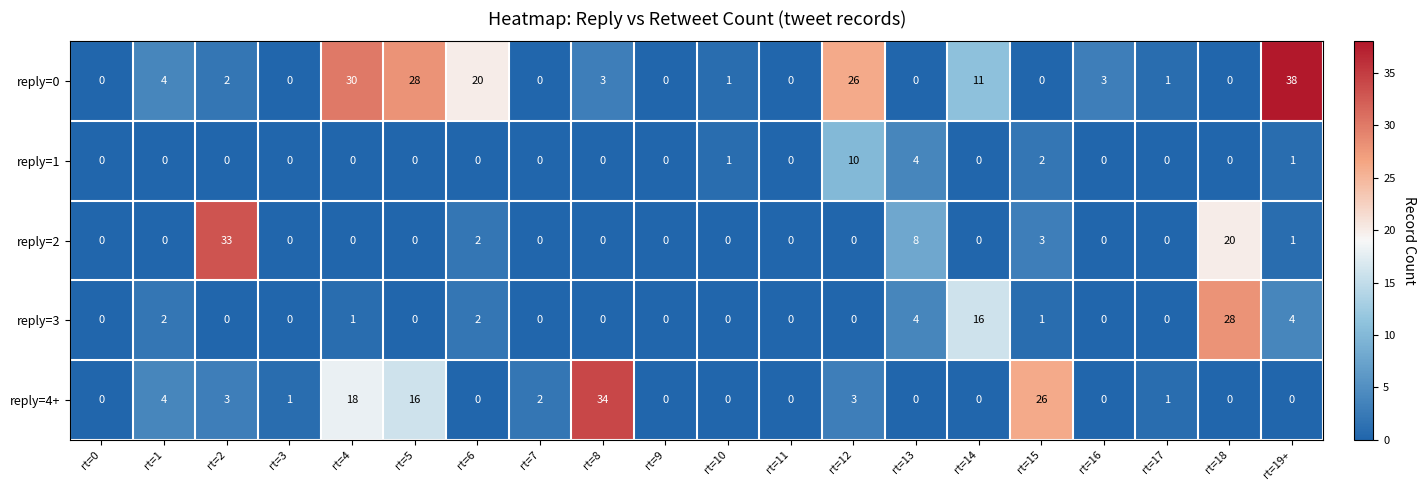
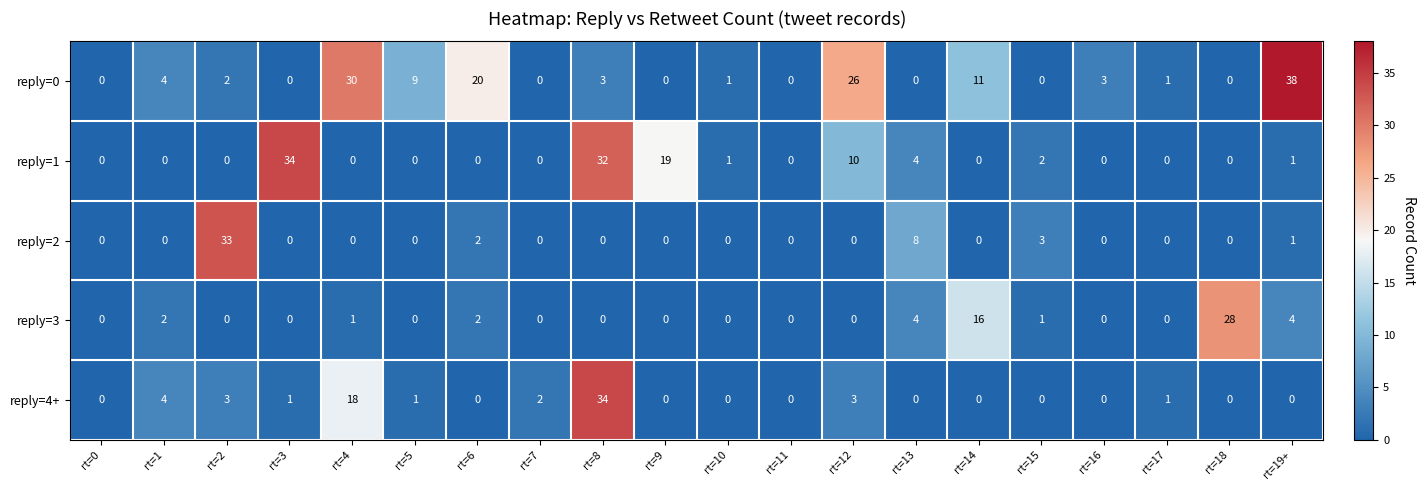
  {
    "reply=0": {
      "rt=0": 0,
      "rt=1": 4,
      "rt=2": 2,
      "rt=3": 0,
      "rt=4": 30,
-     "rt=5": 28,
+     "rt=5": 9,
      "rt=6": 20,
      "rt=7": 0,
      "rt=8": 3,
      "rt=9": 0,
      "rt=10": 1,
      "rt=11": 0,
      "rt=12": 26,
      "rt=13": 0,
      "rt=14": 11,
      "rt=15": 0,
      "rt=16": 3,
      "rt=17": 1,
      "rt=18": 0,
      "rt=19+": 38
    },
    "reply=1": {
      "rt=0": 0,
      "rt=1": 0,
      "rt=2": 0,
-     "rt=3": 0,
+     "rt=3": 34,
      "rt=4": 0,
      "rt=5": 0,
      "rt=6": 0,
      "rt=7": 0,
-     "rt=8": 0,
-     "rt=9": 0,
+     "rt=8": 32,
+     "rt=9": 19,
      "rt=10": 1,
      "rt=11": 0,
      "rt=12": 10,
      "rt=13": 4,
      "rt=14": 0,
      "rt=15": 2,
      "rt=16": 0,
      "rt=17": 0,
      "rt=18": 0,
      "rt=19+": 1
    },
    "reply=2": {
      "rt=0": 0,
      "rt=1": 0,
      "rt=2": 33,
      "rt=3": 0,
      "rt=4": 0,
      "rt=5": 0,
      "rt=6": 2,
      "rt=7": 0,
      "rt=8": 0,
      "rt=9": 0,
      "rt=10": 0,
      "rt=11": 0,
      "rt=12": 0,
      "rt=13": 8,
      "rt=14": 0,
      "rt=15": 3,
      "rt=16": 0,
      "rt=17": 0,
-     "rt=18": 20,
+     "rt=18": 0,
      "rt=19+": 1
    },
    "reply=3": {
      "rt=0": 0,
      "rt=1": 2,
      "rt=2": 0,
      "rt=3": 0,
      "rt=4": 1,
      "rt=5": 0,
      "rt=6": 2,
      "rt=7": 0,
      "rt=8": 0,
      "rt=9": 0,
      "rt=10": 0,
      "rt=11": 0,
      "rt=12": 0,
      "rt=13": 4,
      "rt=14": 16,
      "rt=15": 1,
      "rt=16": 0,
      "rt=17": 0,
      "rt=18": 28,
      "rt=19+": 4
    },
    "reply=4+": {
      "rt=0": 0,
      "rt=1": 4,
      "rt=2": 3,
      "rt=3": 1,
      "rt=4": 18,
-     "rt=5": 16,
+     "rt=5": 1,
      "rt=6": 0,
      "rt=7": 2,
      "rt=8": 34,
      "rt=9": 0,
      "rt=10": 0,
      "rt=11": 0,
      "rt=12": 3,
      "rt=13": 0,
      "rt=14": 0,
-     "rt=15": 26,
+     "rt=15": 0,
      "rt=16": 0,
      "rt=17": 1,
      "rt=18": 0,
      "rt=19+": 0
    }
  }
